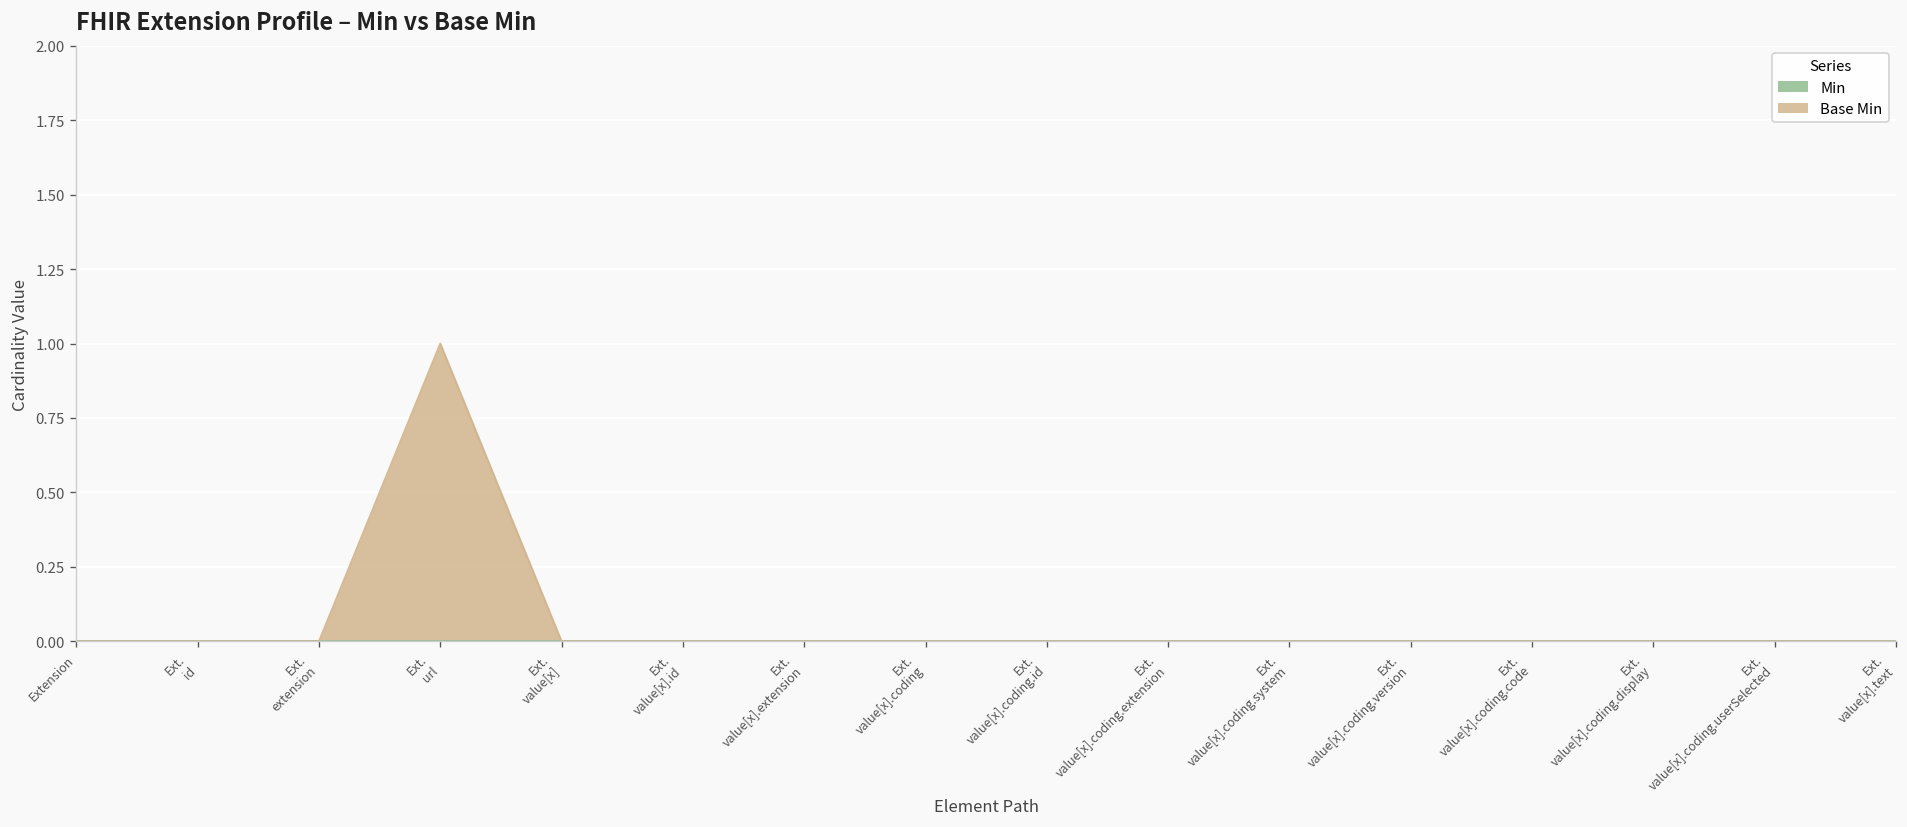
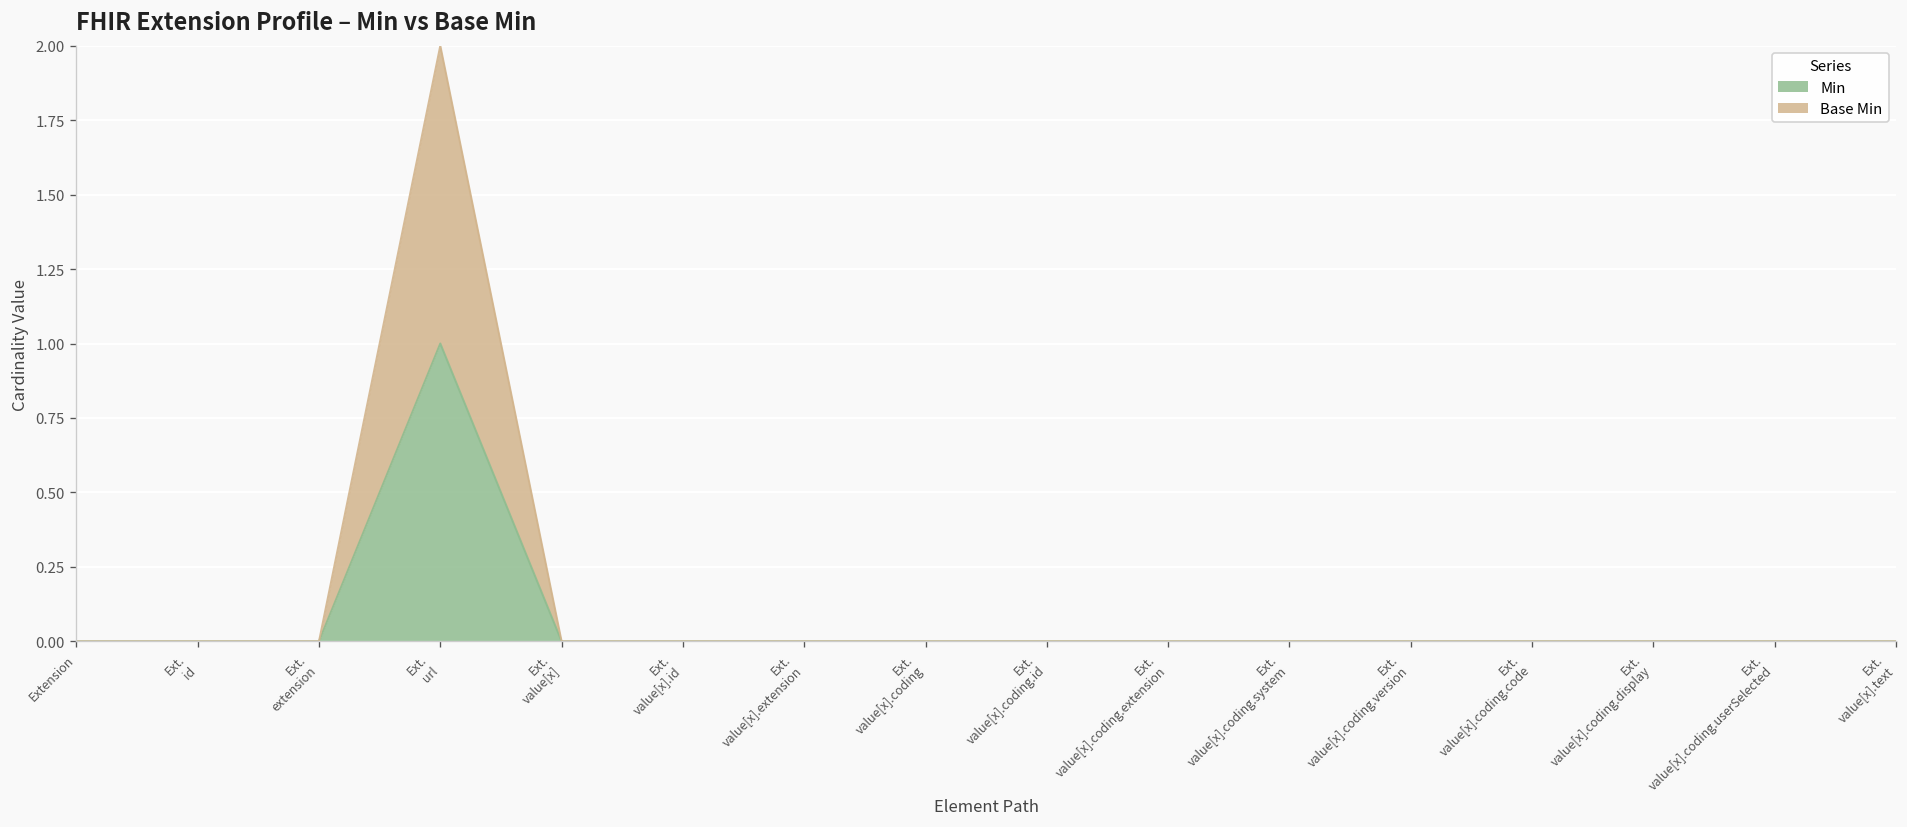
  {
    "Min": {
-     "Ext. url": 0
+     "Ext. url": 1
    }
  }
